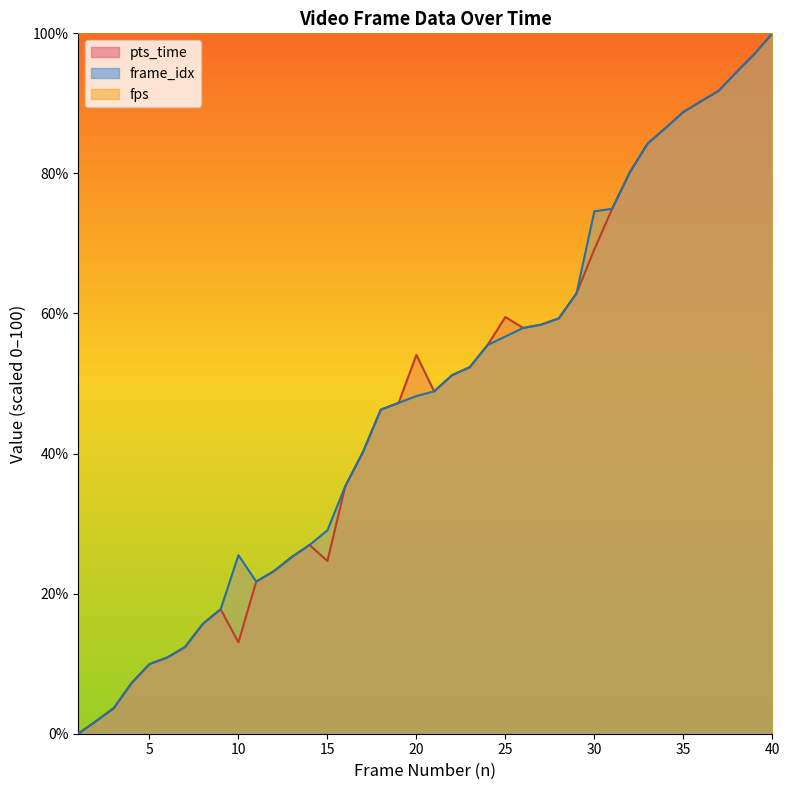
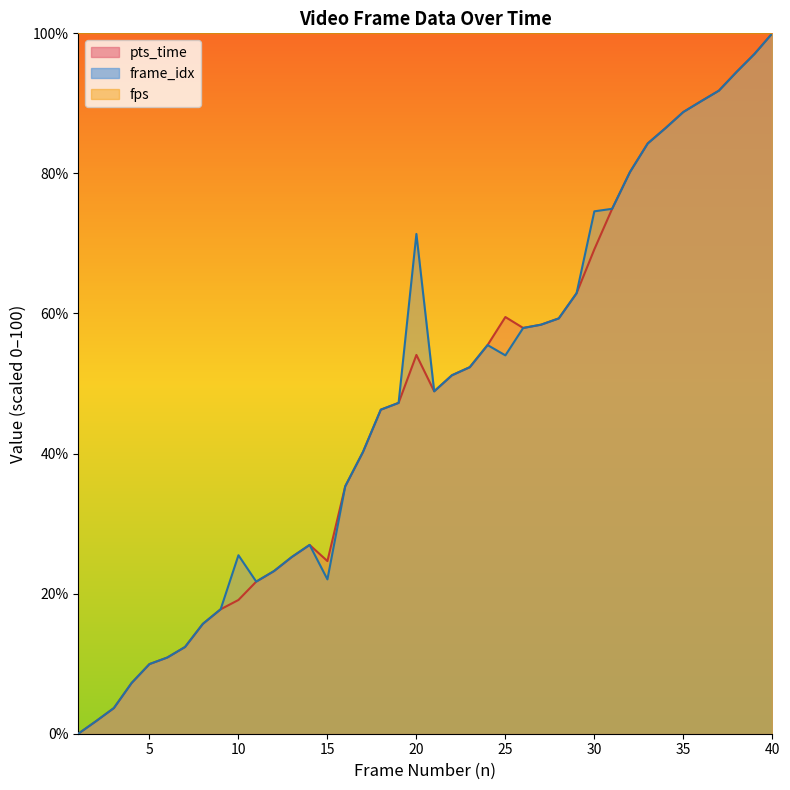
  {
    "pts_time": {
-     "10": "13%",
+     "10": "19%",
      "15": "25%",
      "20": "54%",
      "25": "59%",
      "30": "69%"
    },
    "frame_idx": {
      "10": "25%",
-     "15": "29%",
-     "20": "48%",
-     "25": "57%",
+     "15": "22%",
+     "20": "71%",
+     "25": "54%",
      "30": "75%"
    },
    "fps": {
      "5": "100%",
      "10": "100%",
      "15": "100%",
      "20": "100%",
      "25": "100%",
      "30": "100%",
      "35": "100%"
    }
  }
